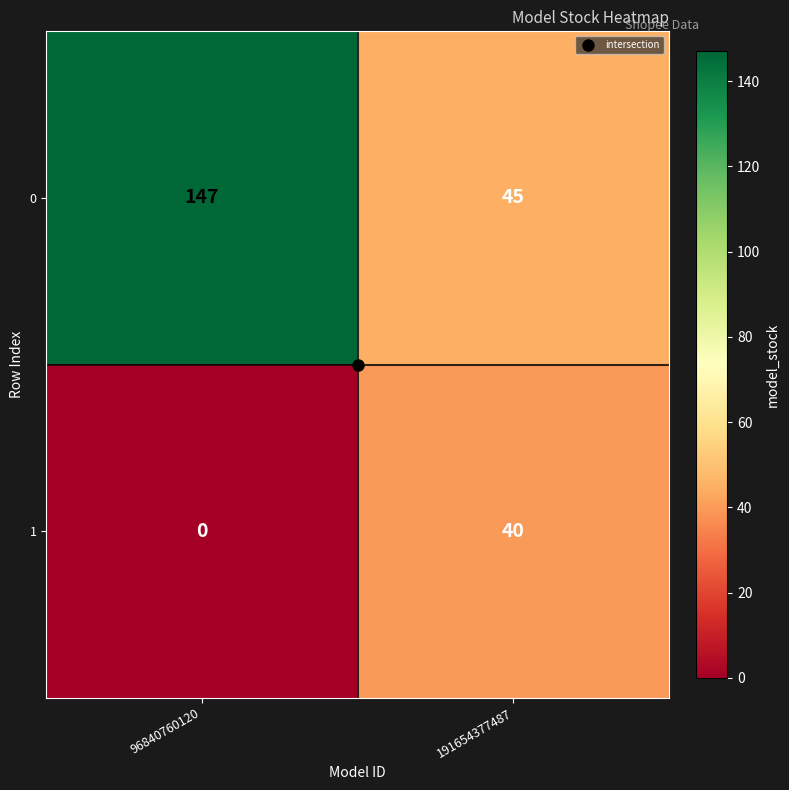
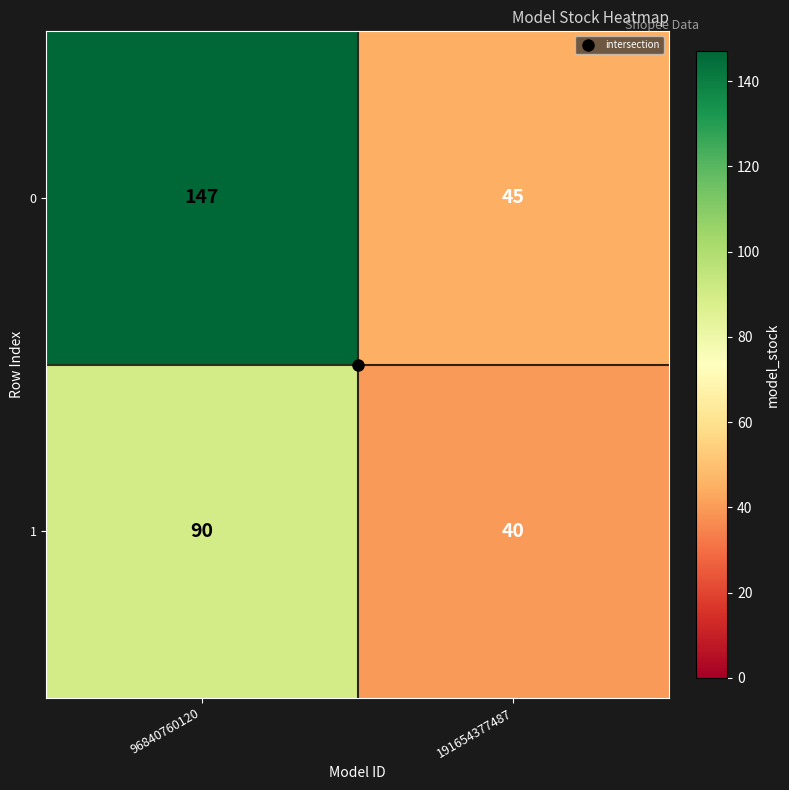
  {
    "0": {
      "96840760120": 147,
      "191654377487": 45
    },
    "1": {
-     "96840760120": 0,
+     "96840760120": 90,
      "191654377487": 40
    }
  }
